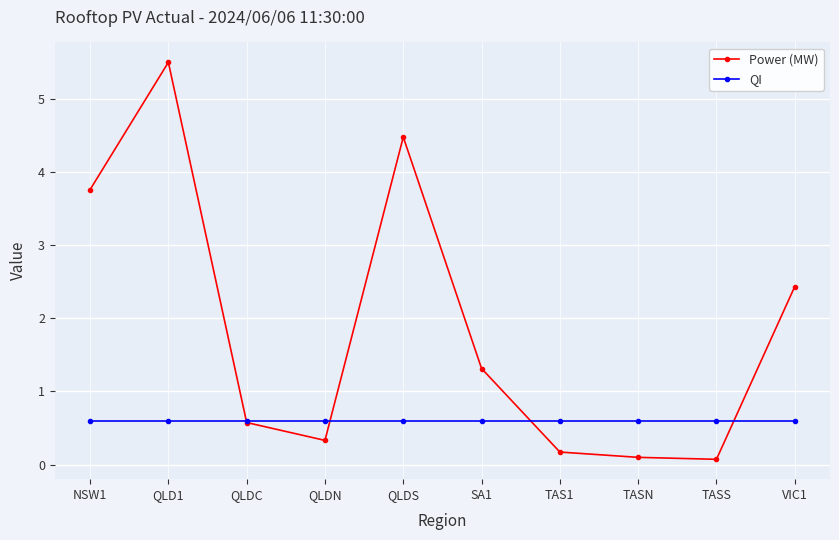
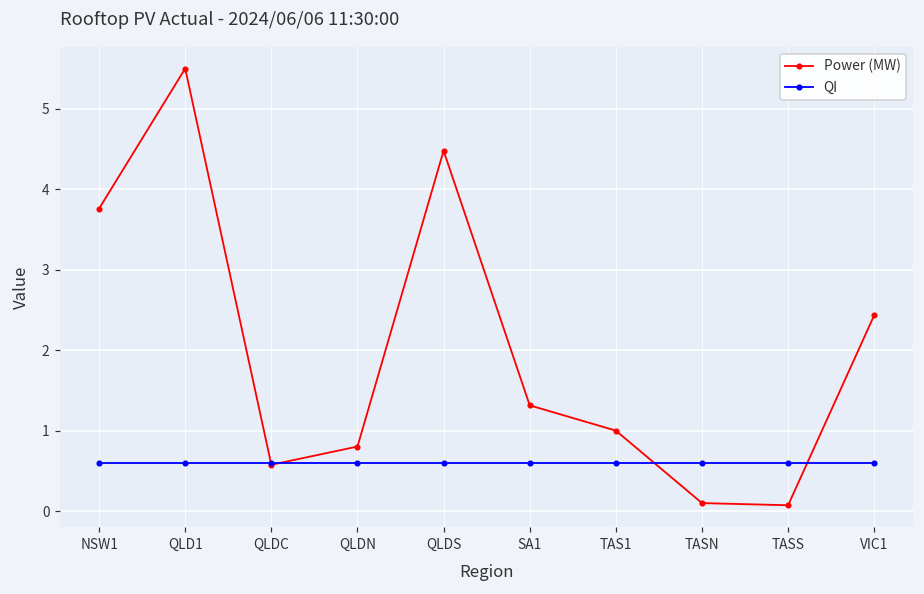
  {
    "Power (MW)": {
      "NSW1": 3.8,
      "QLD1": 5.5,
-     "QLDN": 0.3,
+     "QLDN": 0.8,
      "QLDS": 4.5,
      "SA1": 1.3,
-     "TAS1": 0.2,
+     "TAS1": 1.0,
      "TASN": 0.1,
      "TASS": 0.1,
      "VIC1": 2.4
    },
    "QI": {
      "NSW1": 0.6,
      "QLD1": 0.6,
      "QLDN": 0.6,
      "QLDS": 0.6,
      "SA1": 0.6,
      "TAS1": 0.6,
      "TASN": 0.6,
      "TASS": 0.6,
      "VIC1": 0.6
    }
  }
